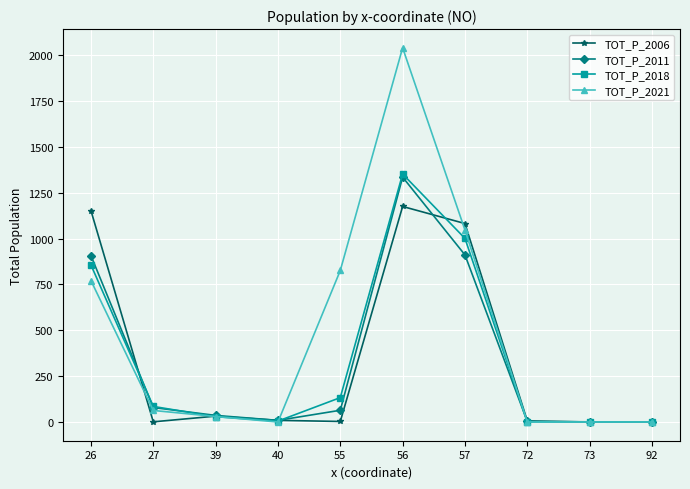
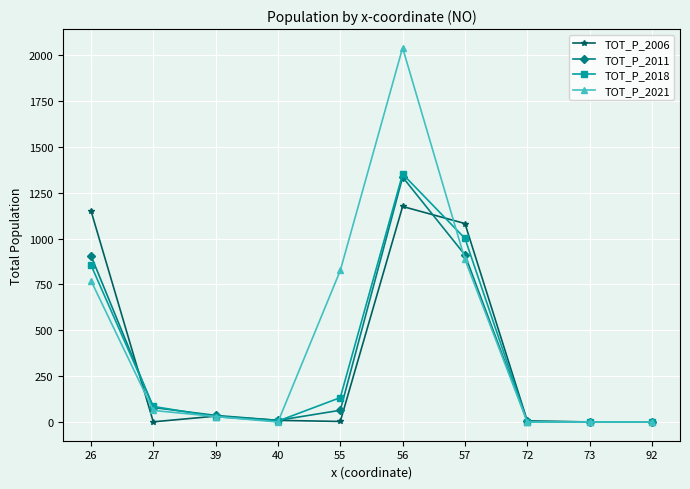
  {
    "TOT_P_2021": {
      "26": 770,
      "27": 60,
      "55": 830,
      "56": 2040,
-     "57": 1050
+     "57": 890
    }
  }
